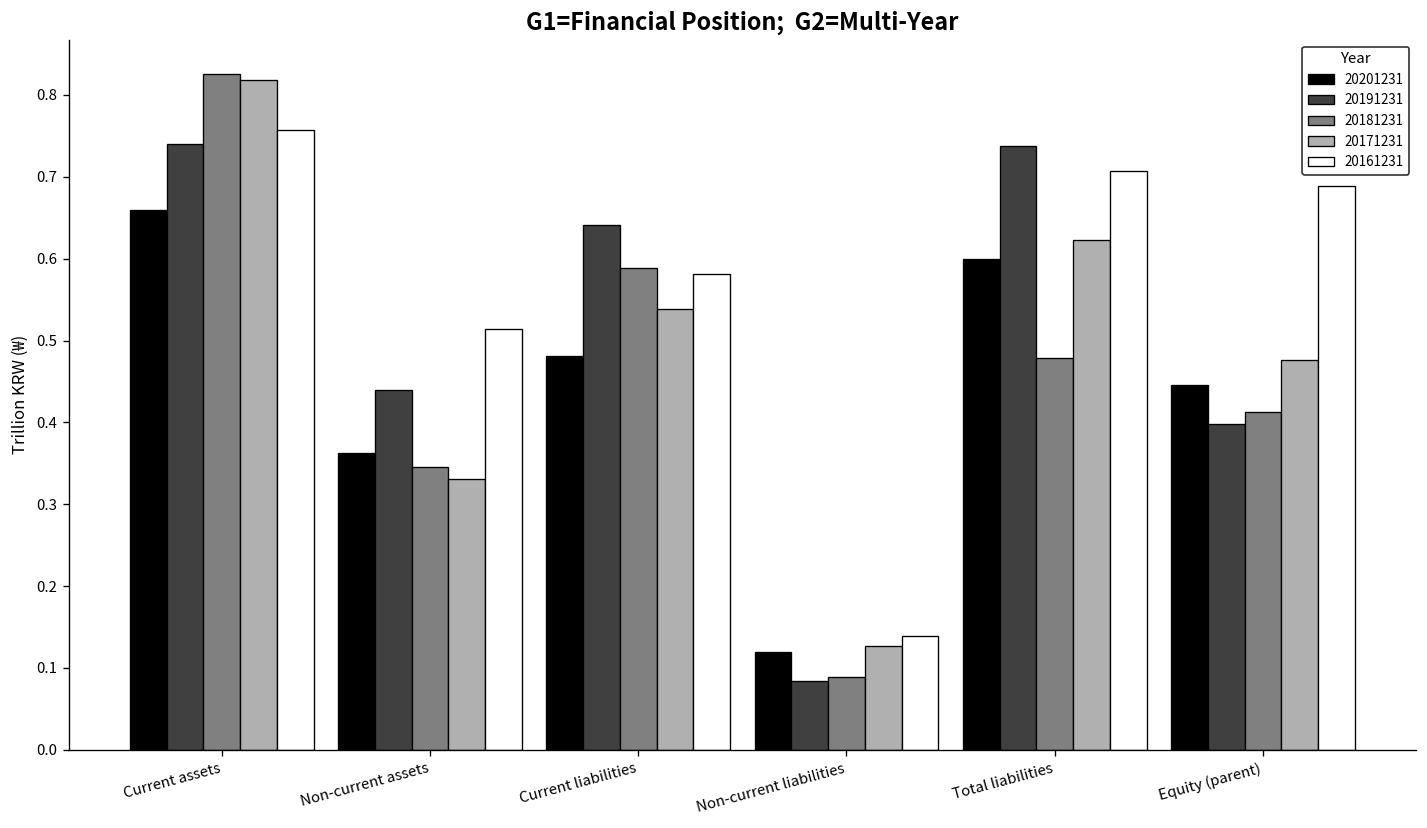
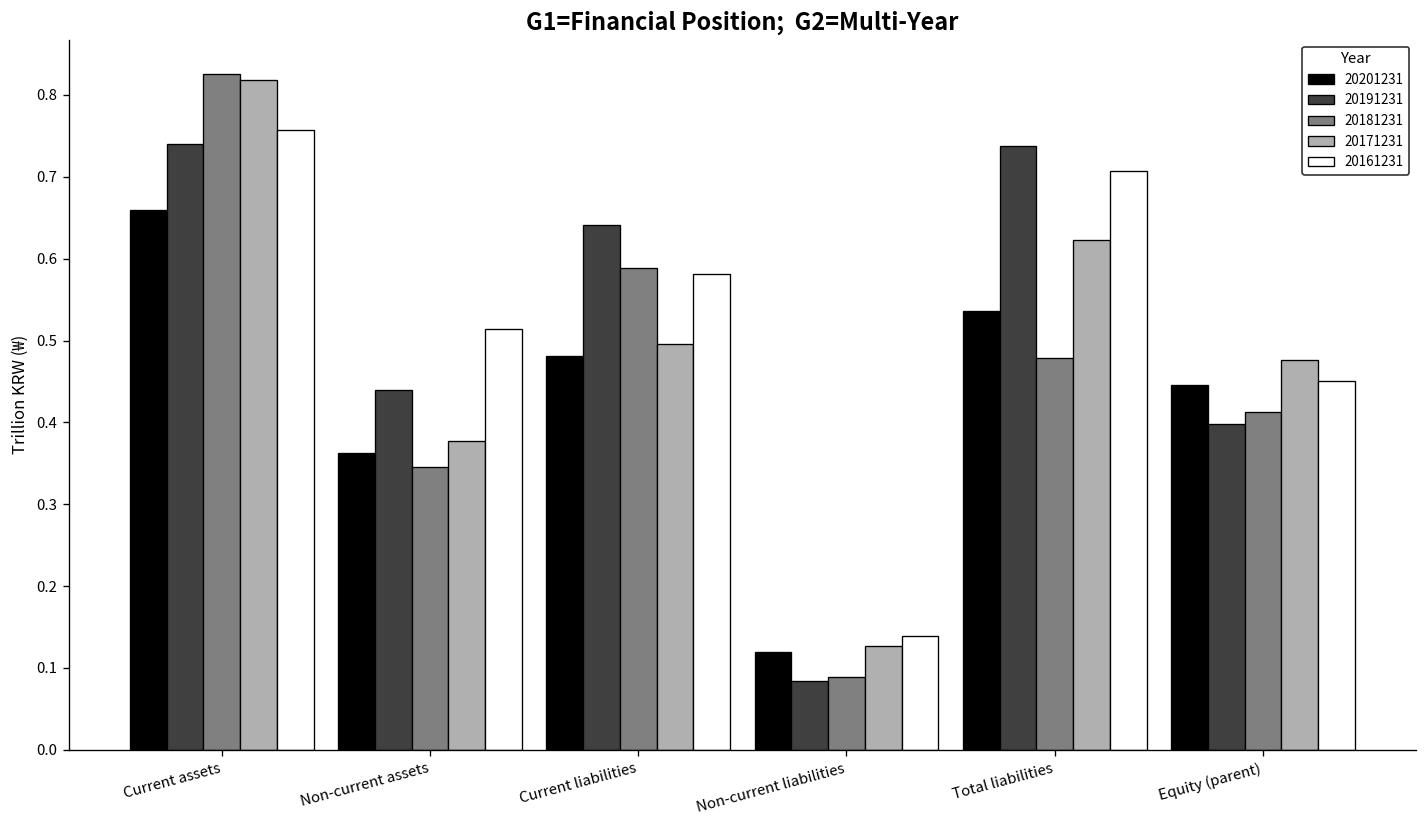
  {
    "20201231": {
      "Current assets": 0.66,
      "Non-current assets": 0.36,
      "Current liabilities": 0.48,
      "Non-current liabilities": 0.12,
-     "Total liabilities": 0.60,
+     "Total liabilities": 0.54,
      "Equity (parent)": 0.45
    },
    "20191231": {
      "Current assets": 0.74,
      "Non-current assets": 0.44,
      "Current liabilities": 0.64,
      "Non-current liabilities": 0.08,
      "Total liabilities": 0.74,
      "Equity (parent)": 0.40
    },
    "20181231": {
      "Current assets": 0.83,
      "Non-current assets": 0.34,
      "Current liabilities": 0.59,
      "Non-current liabilities": 0.09,
      "Total liabilities": 0.48,
      "Equity (parent)": 0.41
    },
    "20171231": {
      "Current assets": 0.82,
-     "Non-current assets": 0.33,
-     "Current liabilities": 0.54,
+     "Non-current assets": 0.38,
+     "Current liabilities": 0.50,
      "Non-current liabilities": 0.13,
      "Total liabilities": 0.62,
      "Equity (parent)": 0.48
    },
    "20161231": {
      "Current assets": 0.76,
      "Non-current assets": 0.51,
      "Current liabilities": 0.58,
      "Non-current liabilities": 0.14,
      "Total liabilities": 0.71,
-     "Equity (parent)": 0.69
+     "Equity (parent)": 0.45
    }
  }
